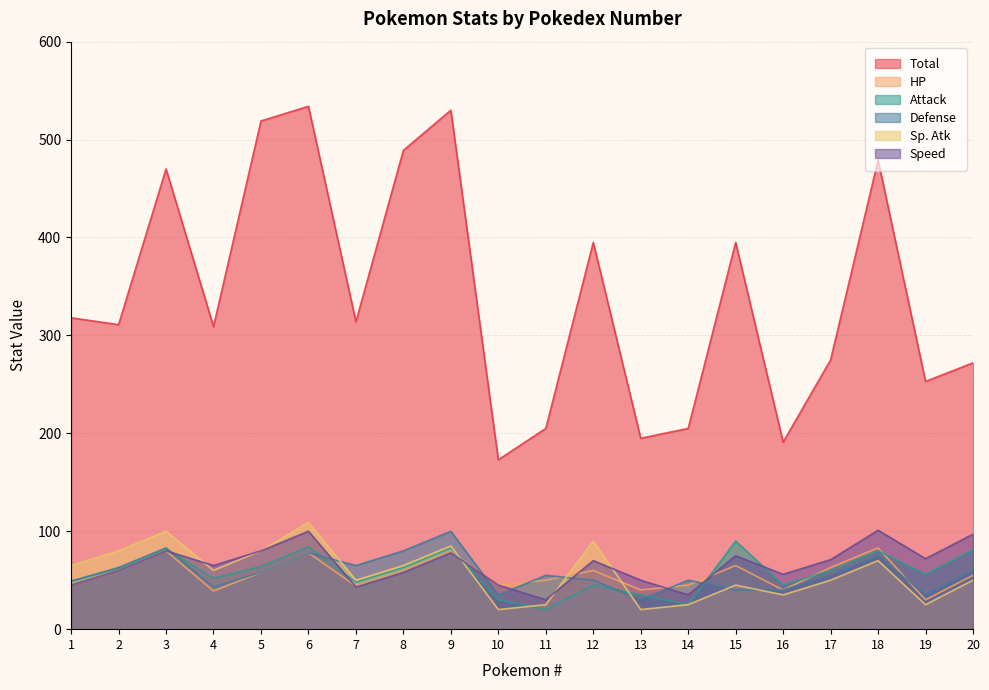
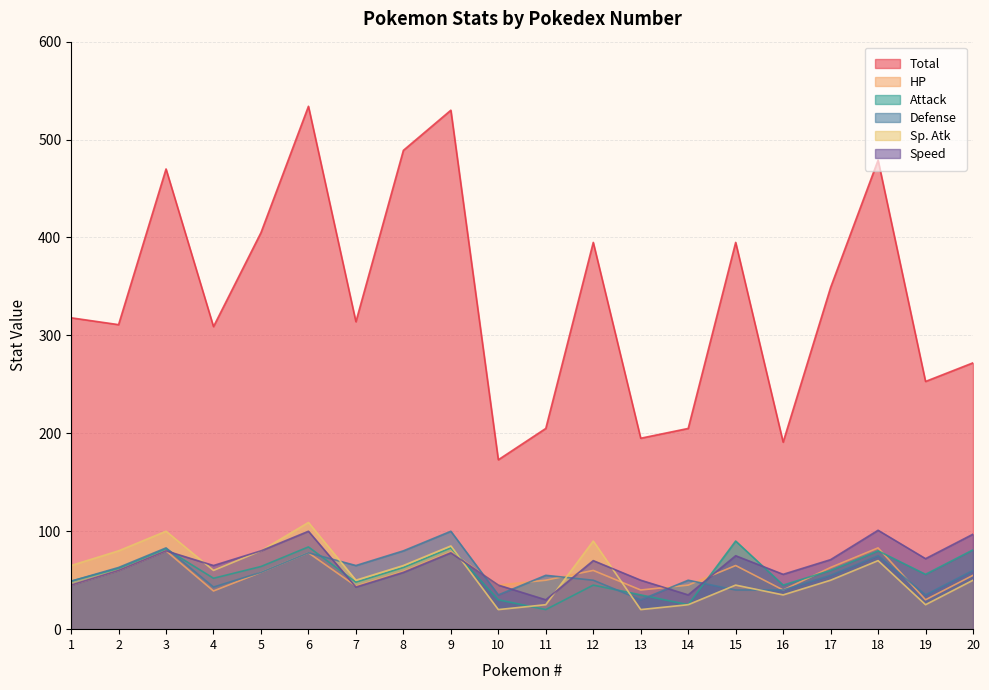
  {
    "Total": {
      "1": 320,
      "2": 310,
      "3": 470,
      "4": 310,
-     "5": 520,
+     "5": 410,
      "6": 530,
      "7": 310,
      "8": 490,
      "9": 530,
      "10": 170,
      "11": 210,
      "12": 400,
      "13": 200,
      "14": 210,
      "15": 400,
      "16": 190,
-     "17": 280,
+     "17": 350,
      "19": 250,
      "20": 270
    }
  }
